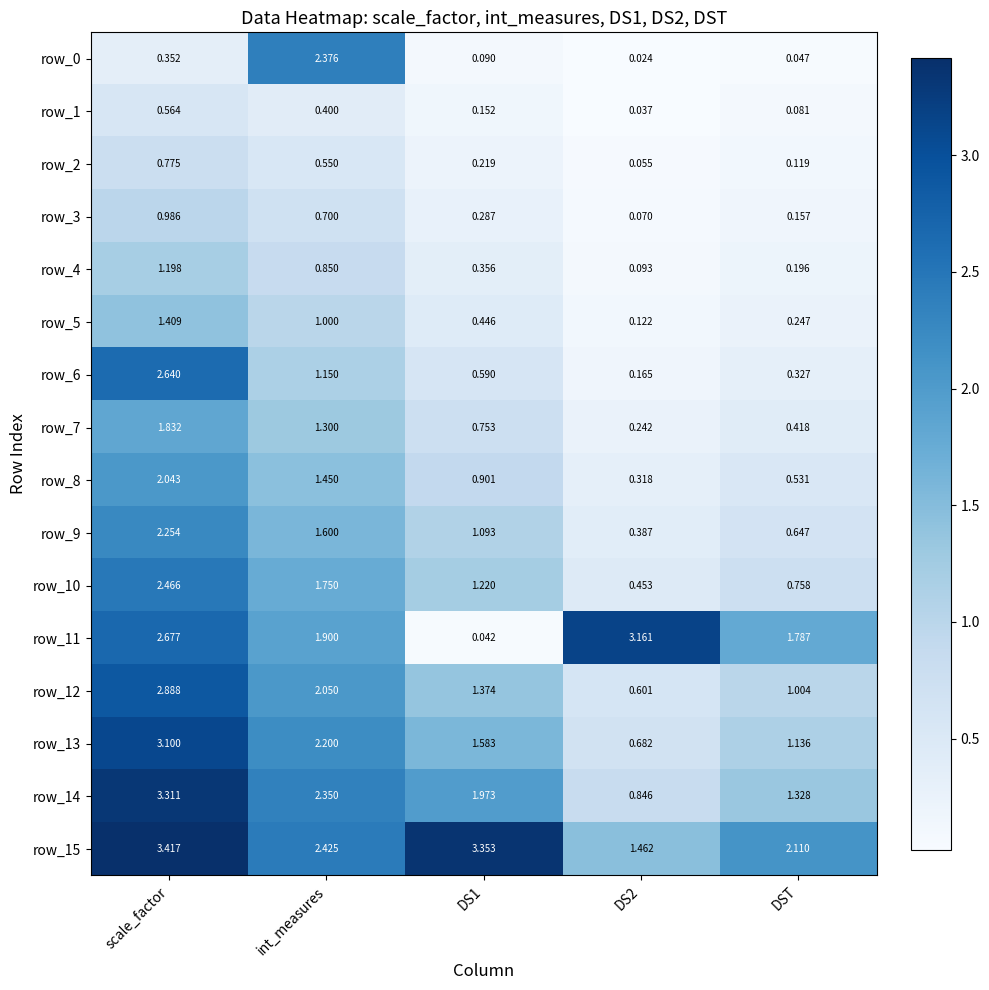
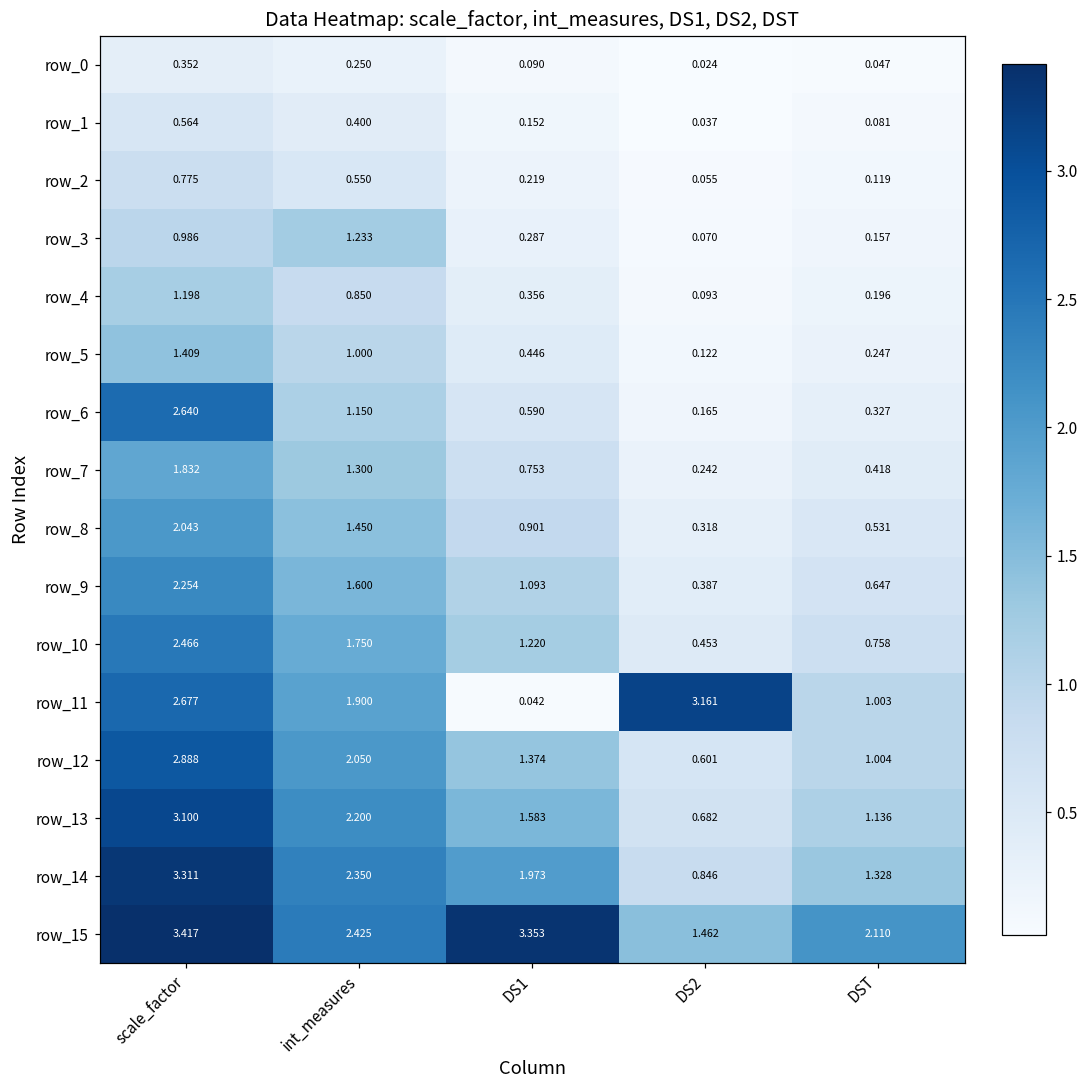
  {
    "row_0": {
      "scale_factor": 0.352,
-     "int_measures": 2.376,
+     "int_measures": 0.250,
      "DS1": 0.090,
      "DS2": 0.024,
      "DST": 0.047
    },
    "row_1": {
      "scale_factor": 0.564,
      "int_measures": 0.400,
      "DS1": 0.152,
      "DS2": 0.037,
      "DST": 0.081
    },
    "row_2": {
      "scale_factor": 0.775,
      "int_measures": 0.550,
      "DS1": 0.219,
      "DS2": 0.055,
      "DST": 0.119
    },
    "row_3": {
      "scale_factor": 0.986,
-     "int_measures": 0.700,
+     "int_measures": 1.233,
      "DS1": 0.287,
      "DS2": 0.070,
      "DST": 0.157
    },
    "row_4": {
      "scale_factor": 1.198,
      "int_measures": 0.850,
      "DS1": 0.356,
      "DS2": 0.093,
      "DST": 0.196
    },
    "row_5": {
      "scale_factor": 1.409,
      "int_measures": 1.000,
      "DS1": 0.446,
      "DS2": 0.122,
      "DST": 0.247
    },
    "row_6": {
      "scale_factor": 2.640,
      "int_measures": 1.150,
      "DS1": 0.590,
      "DS2": 0.165,
      "DST": 0.327
    },
    "row_7": {
      "scale_factor": 1.832,
      "int_measures": 1.300,
      "DS1": 0.753,
      "DS2": 0.242,
      "DST": 0.418
    },
    "row_8": {
      "scale_factor": 2.043,
      "int_measures": 1.450,
      "DS1": 0.901,
      "DS2": 0.318,
      "DST": 0.531
    },
    "row_9": {
      "scale_factor": 2.254,
      "int_measures": 1.600,
      "DS1": 1.093,
      "DS2": 0.387,
      "DST": 0.647
    },
    "row_10": {
      "scale_factor": 2.466,
      "int_measures": 1.750,
      "DS1": 1.220,
      "DS2": 0.453,
      "DST": 0.758
    },
    "row_11": {
      "scale_factor": 2.677,
      "int_measures": 1.900,
      "DS1": 0.042,
      "DS2": 3.161,
-     "DST": 1.787
+     "DST": 1.003
    },
    "row_12": {
      "scale_factor": 2.888,
      "int_measures": 2.050,
      "DS1": 1.374,
      "DS2": 0.601,
      "DST": 1.004
    },
    "row_13": {
      "scale_factor": 3.100,
      "int_measures": 2.200,
      "DS1": 1.583,
      "DS2": 0.682,
      "DST": 1.136
    },
    "row_14": {
      "scale_factor": 3.311,
      "int_measures": 2.350,
      "DS1": 1.973,
      "DS2": 0.846,
      "DST": 1.328
    },
    "row_15": {
      "scale_factor": 3.417,
      "int_measures": 2.425,
      "DS1": 3.353,
      "DS2": 1.462,
      "DST": 2.110
    }
  }
